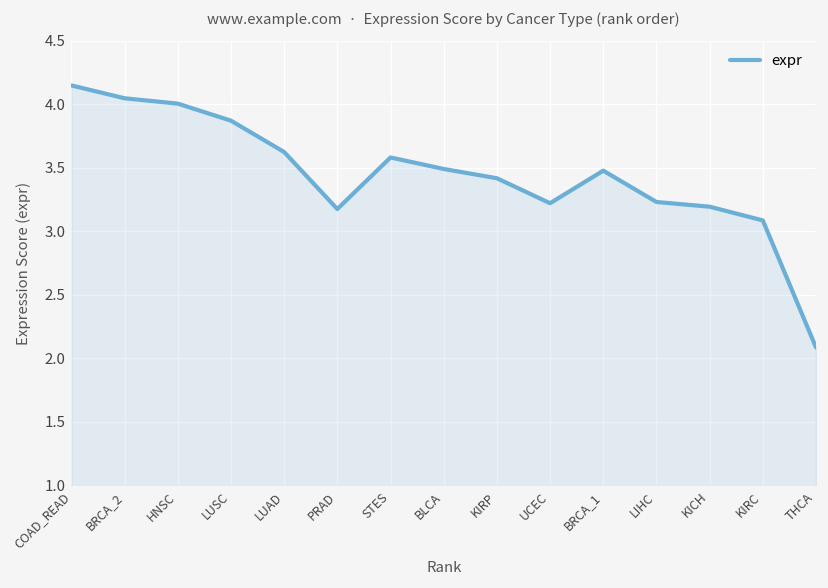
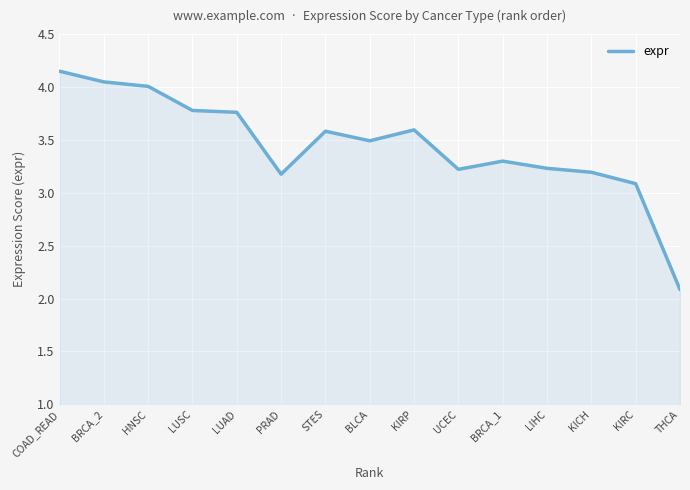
  {
    "COAD_READ": 4.15,
    "BRCA_2": 4.05,
    "HNSC": 4.01,
-   "LUSC": 3.87,
-   "LUAD": 3.63,
+   "LUSC": 3.78,
+   "LUAD": 3.76,
    "PRAD": 3.18,
    "STES": 3.58,
    "BLCA": 3.49,
-   "KIRP": 3.42,
+   "KIRP": 3.59,
    "UCEC": 3.22,
-   "BRCA_1": 3.48,
+   "BRCA_1": 3.30,
    "LIHC": 3.23,
    "KICH": 3.19,
    "KIRC": 3.09,
    "THCA": 2.08
  }
